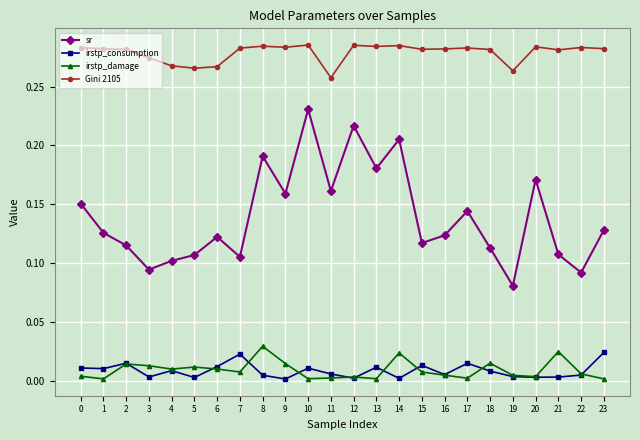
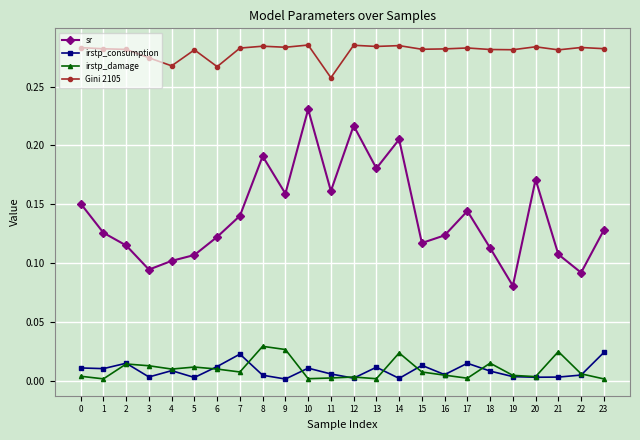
  {
    "sr": {
      "0": 0.151,
      "1": 0.126,
      "2": 0.115,
      "3": 0.094,
      "4": 0.102,
      "5": 0.107,
      "6": 0.122,
-     "7": 0.105,
+     "7": 0.140,
      "8": 0.191,
      "9": 0.159,
      "10": 0.231,
      "11": 0.161,
      "12": 0.217,
      "13": 0.181,
      "14": 0.205,
      "15": 0.117,
      "16": 0.124,
      "17": 0.144,
      "18": 0.113,
      "19": 0.081,
      "20": 0.171,
      "21": 0.107,
      "22": 0.092,
      "23": 0.128
    },
    "irstp_consumption": {
      "0": 0.011,
      "1": 0.010,
      "3": 0.003,
      "5": 0.003,
      "6": 0.012,
      "7": 0.022,
      "8": 0.005,
      "9": 0.001,
      "10": 0.011,
      "11": 0.006,
      "13": 0.011,
      "14": 0.002,
      "15": 0.013,
      "17": 0.015,
      "18": 0.008,
      "21": 0.003,
      "23": 0.024
    },
    "irstp_damage": {
      "0": 0.004,
      "1": 0.001,
      "3": 0.013,
      "5": 0.011,
      "6": 0.010,
      "7": 0.007,
      "8": 0.029,
-     "9": 0.014,
+     "9": 0.026,
      "10": 0.002,
      "11": 0.002,
      "13": 0.002,
      "14": 0.024,
      "15": 0.007,
      "17": 0.002,
      "18": 0.015,
      "21": 0.025,
      "23": 0.001
    },
    "Gini 2105": {
      "4": 0.268,
-     "5": 0.266,
+     "5": 0.281,
      "6": 0.267,
      "7": 0.283,
      "8": 0.284,
      "9": 0.284,
      "10": 0.285,
      "11": 0.258,
      "12": 0.285,
      "13": 0.284,
      "14": 0.285,
      "15": 0.282,
      "16": 0.282,
      "17": 0.283,
      "18": 0.282,
-     "19": 0.264,
+     "19": 0.281,
      "20": 0.284,
      "21": 0.281,
      "22": 0.283,
      "23": 0.282
    }
  }
